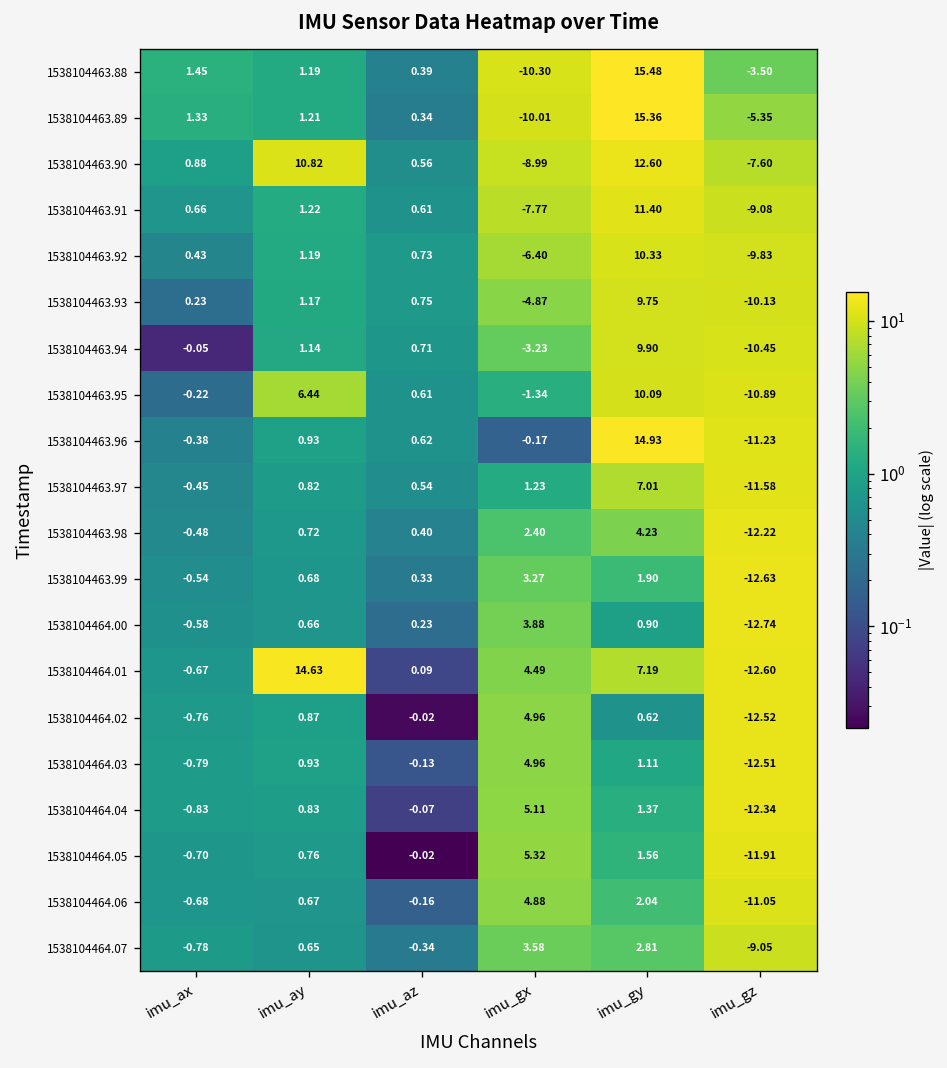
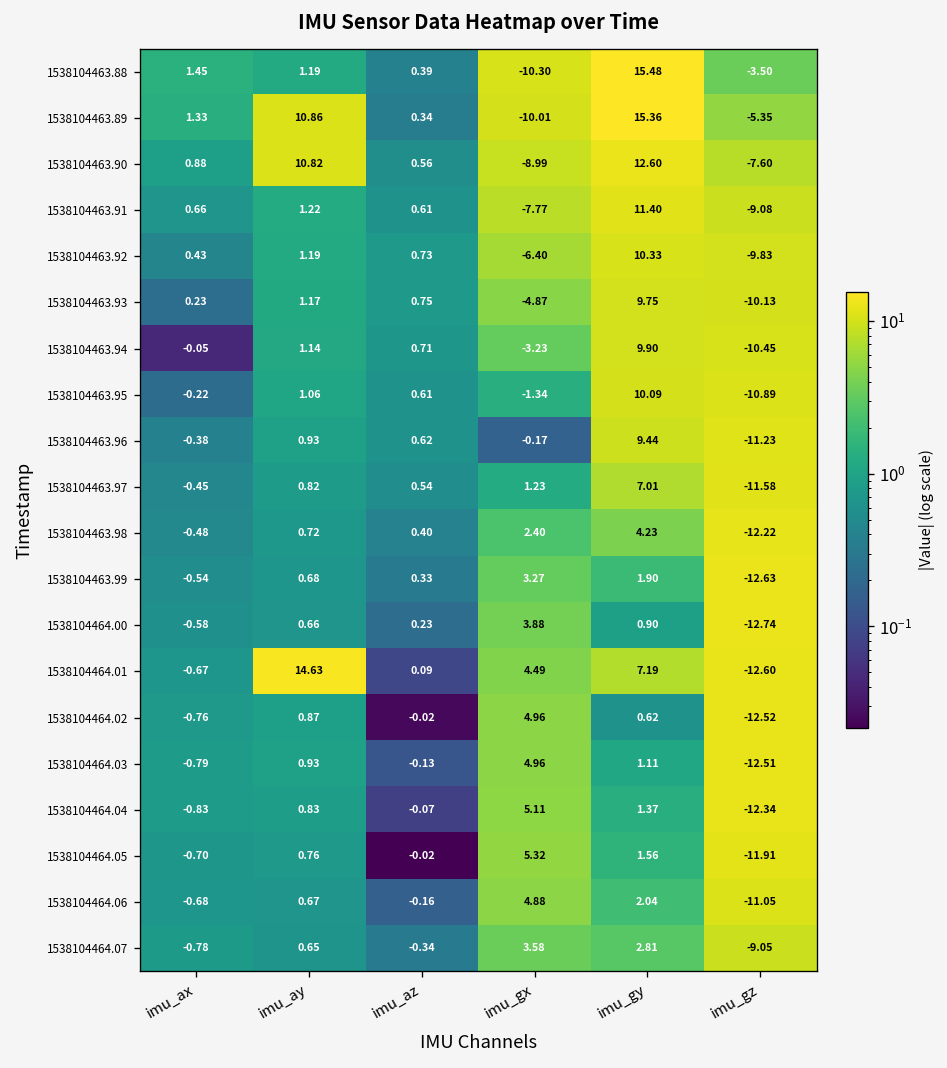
  {
    "1538104463.88": {
      "imu_ax": 1.45,
      "imu_ay": 1.19,
      "imu_az": 0.39,
      "imu_gx": -10.30,
      "imu_gy": 15.48,
      "imu_gz": -3.50
    },
    "1538104463.89": {
      "imu_ax": 1.33,
-     "imu_ay": 1.21,
+     "imu_ay": 10.86,
      "imu_az": 0.34,
      "imu_gx": -10.01,
      "imu_gy": 15.36,
      "imu_gz": -5.35
    },
    "1538104463.90": {
      "imu_ax": 0.88,
      "imu_ay": 10.82,
      "imu_az": 0.56,
      "imu_gx": -8.99,
      "imu_gy": 12.60,
      "imu_gz": -7.60
    },
    "1538104463.91": {
      "imu_ax": 0.66,
      "imu_ay": 1.22,
      "imu_az": 0.61,
      "imu_gx": -7.77,
      "imu_gy": 11.40,
      "imu_gz": -9.08
    },
    "1538104463.92": {
      "imu_ax": 0.43,
      "imu_ay": 1.19,
      "imu_az": 0.73,
      "imu_gx": -6.40,
      "imu_gy": 10.33,
      "imu_gz": -9.83
    },
    "1538104463.93": {
      "imu_ax": 0.23,
      "imu_ay": 1.17,
      "imu_az": 0.75,
      "imu_gx": -4.87,
      "imu_gy": 9.75,
      "imu_gz": -10.13
    },
    "1538104463.94": {
      "imu_ax": -0.05,
      "imu_ay": 1.14,
      "imu_az": 0.71,
      "imu_gx": -3.23,
      "imu_gy": 9.90,
      "imu_gz": -10.45
    },
    "1538104463.95": {
      "imu_ax": -0.22,
-     "imu_ay": 6.44,
+     "imu_ay": 1.06,
      "imu_az": 0.61,
      "imu_gx": -1.34,
      "imu_gy": 10.09,
      "imu_gz": -10.89
    },
    "1538104463.96": {
      "imu_ax": -0.38,
      "imu_ay": 0.93,
      "imu_az": 0.62,
      "imu_gx": -0.17,
-     "imu_gy": 14.93,
+     "imu_gy": 9.44,
      "imu_gz": -11.23
    },
    "1538104463.97": {
      "imu_ax": -0.45,
      "imu_ay": 0.82,
      "imu_az": 0.54,
      "imu_gx": 1.23,
      "imu_gy": 7.01,
      "imu_gz": -11.58
    },
    "1538104463.98": {
      "imu_ax": -0.48,
      "imu_ay": 0.72,
      "imu_az": 0.40,
      "imu_gx": 2.40,
      "imu_gy": 4.23,
      "imu_gz": -12.22
    },
    "1538104463.99": {
      "imu_ax": -0.54,
      "imu_ay": 0.68,
      "imu_az": 0.33,
      "imu_gx": 3.27,
      "imu_gy": 1.90,
      "imu_gz": -12.63
    },
    "1538104464.00": {
      "imu_ax": -0.58,
      "imu_ay": 0.66,
      "imu_az": 0.23,
      "imu_gx": 3.88,
      "imu_gy": 0.90,
      "imu_gz": -12.74
    },
    "1538104464.01": {
      "imu_ax": -0.67,
      "imu_ay": 14.63,
      "imu_az": 0.09,
      "imu_gx": 4.49,
      "imu_gy": 7.19,
      "imu_gz": -12.60
    },
    "1538104464.02": {
      "imu_ax": -0.76,
      "imu_ay": 0.87,
      "imu_az": -0.02,
      "imu_gx": 4.96,
      "imu_gy": 0.62,
      "imu_gz": -12.52
    },
    "1538104464.03": {
      "imu_ax": -0.79,
      "imu_ay": 0.93,
      "imu_az": -0.13,
      "imu_gx": 4.96,
      "imu_gy": 1.11,
      "imu_gz": -12.51
    },
    "1538104464.04": {
      "imu_ax": -0.83,
      "imu_ay": 0.83,
      "imu_az": -0.07,
      "imu_gx": 5.11,
      "imu_gy": 1.37,
      "imu_gz": -12.34
    },
    "1538104464.05": {
      "imu_ax": -0.70,
      "imu_ay": 0.76,
      "imu_az": -0.02,
      "imu_gx": 5.32,
      "imu_gy": 1.56,
      "imu_gz": -11.91
    },
    "1538104464.06": {
      "imu_ax": -0.68,
      "imu_ay": 0.67,
      "imu_az": -0.16,
      "imu_gx": 4.88,
      "imu_gy": 2.04,
      "imu_gz": -11.05
    },
    "1538104464.07": {
      "imu_ax": -0.78,
      "imu_ay": 0.65,
      "imu_az": -0.34,
      "imu_gx": 3.58,
      "imu_gy": 2.81,
      "imu_gz": -9.05
    }
  }
